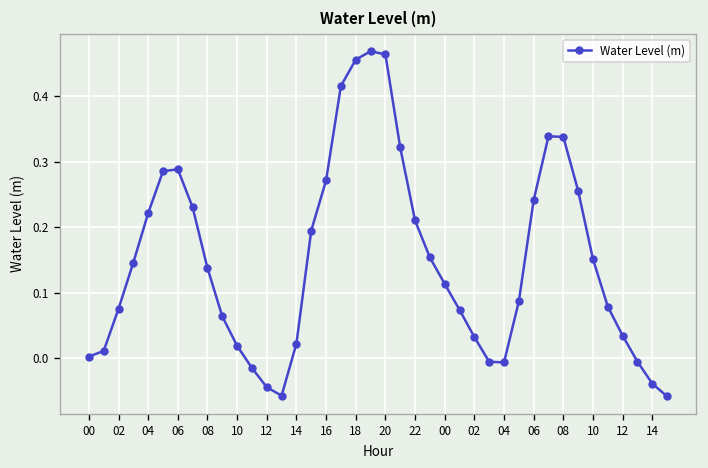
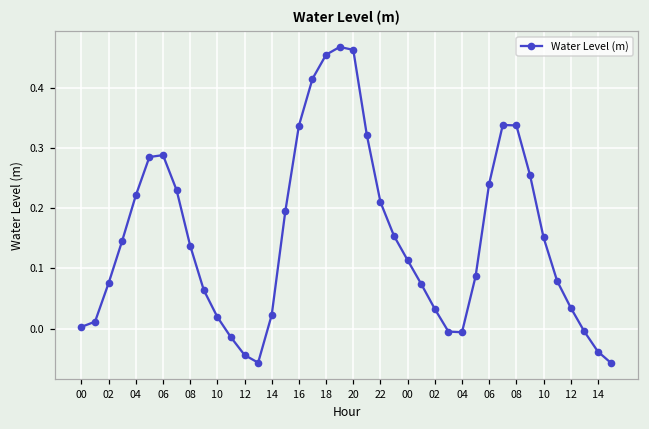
  {
-   "16": 0.27,
+   "16": 0.34,
    "18": 0.46,
    "20": 0.46,
    "22": 0.21
  }
